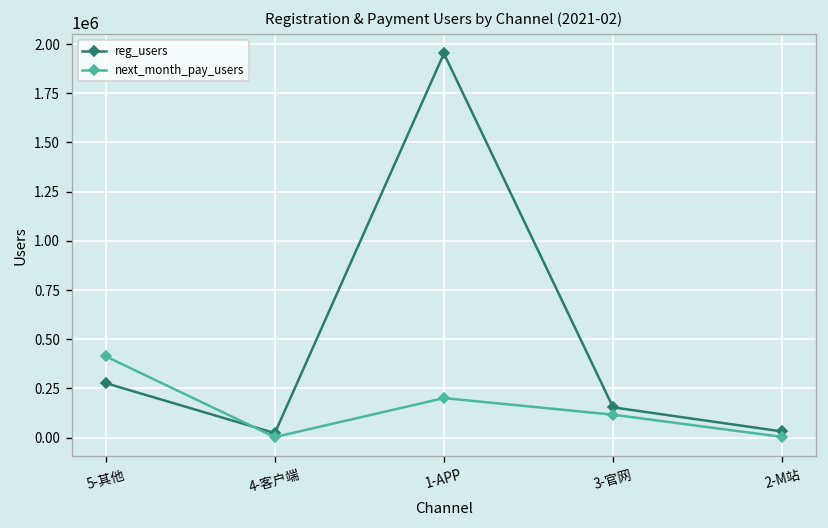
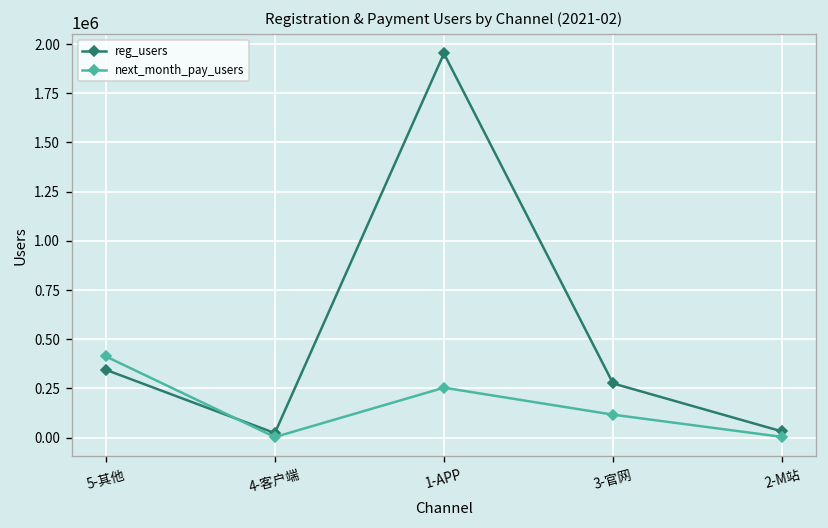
  {
    "reg_users": {
-     "5-其他": 280000,
+     "5-其他": 350000,
      "4-客户端": 20000,
      "1-APP": 1950000,
-     "3-官网": 150000,
+     "3-官网": 280000,
      "2-M站": 30000
    },
    "next_month_pay_users": {
      "5-其他": 410000,
      "4-客户端": 0,
-     "1-APP": 200000,
+     "1-APP": 250000,
      "3-官网": 120000,
      "2-M站": 0
    }
  }
